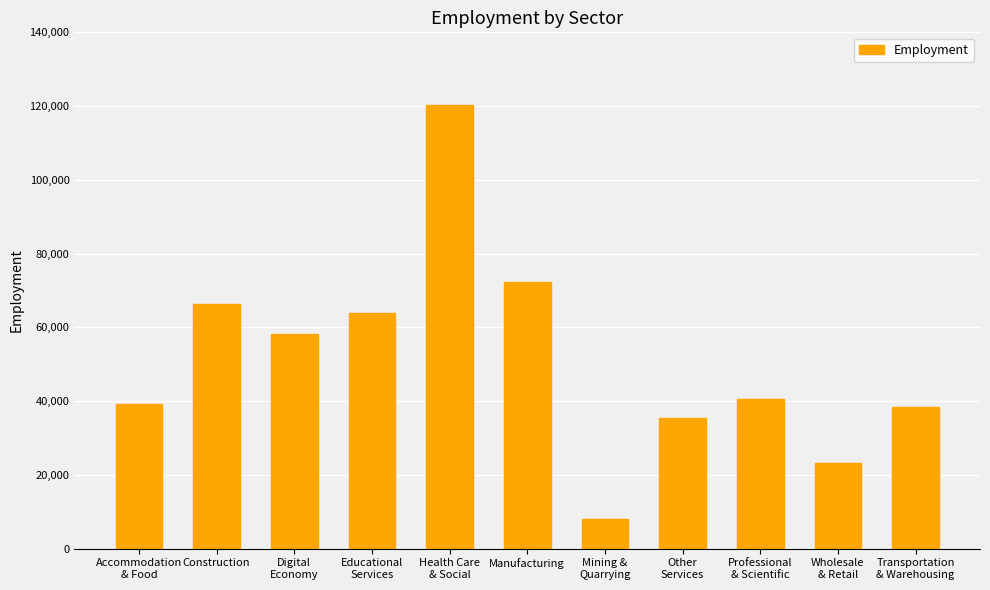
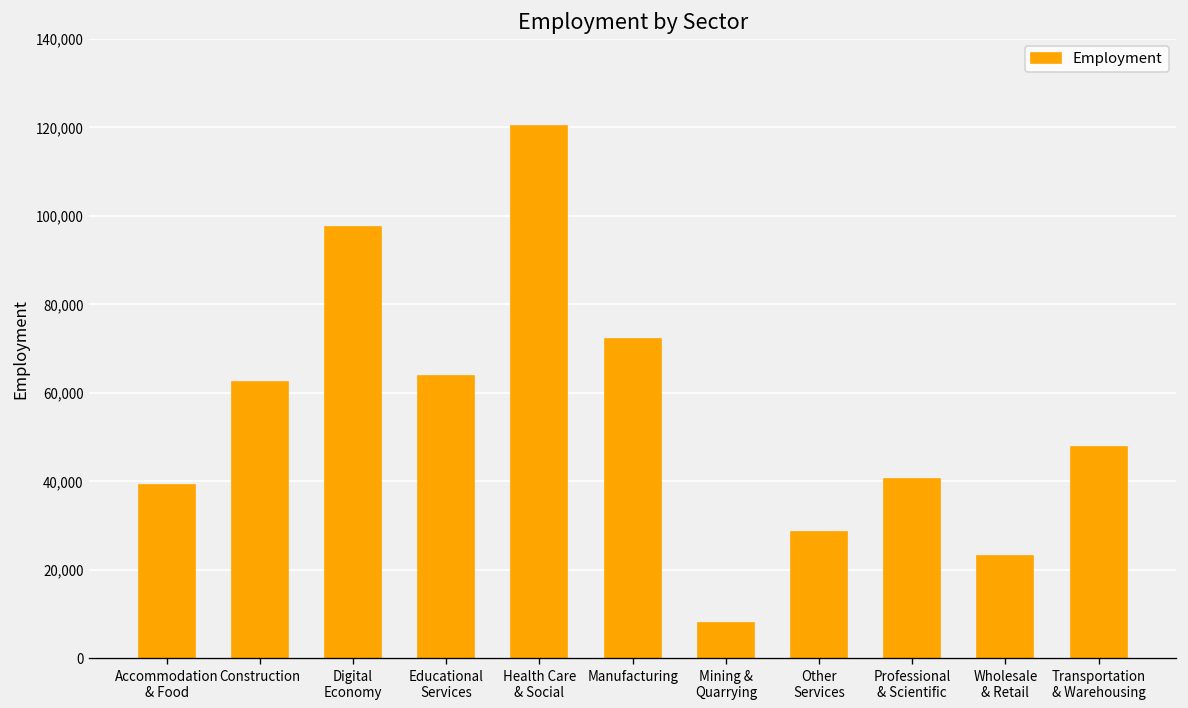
  {
    "Accommodation & Food": "39,000",
-   "Construction": "66,000",
-   "Digital Economy": "58,000",
+   "Construction": "63,000",
+   "Digital Economy": "97,000",
    "Educational Services": "64,000",
    "Health Care & Social": "120,000",
    "Manufacturing": "72,000",
    "Mining & Quarrying": "8,000",
-   "Other Services": "36,000",
+   "Other Services": "29,000",
    "Professional & Scientific": "41,000",
    "Wholesale & Retail": "23,000",
-   "Transportation & Warehousing": "39,000"
+   "Transportation & Warehousing": "48,000"
  }
